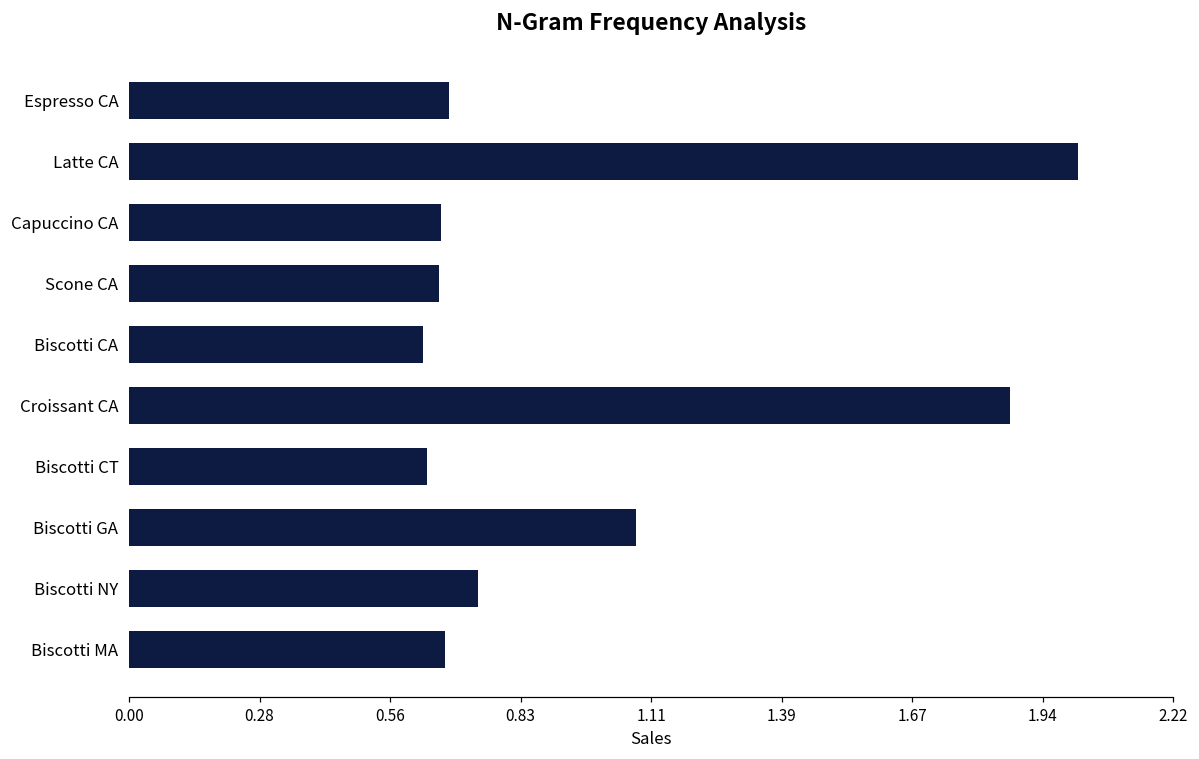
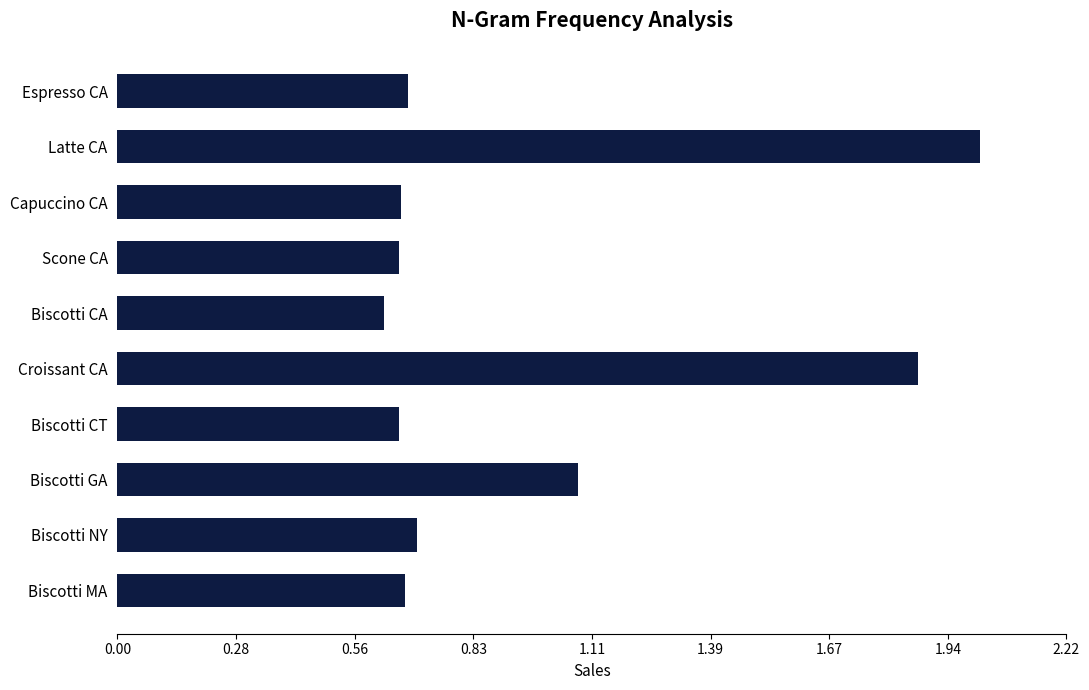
  {
    "Espresso CA": 0.68,
    "Latte CA": 2.02,
    "Capuccino CA": 0.66,
    "Scone CA": 0.66,
    "Biscotti CA": 0.62,
    "Croissant CA": 1.87,
-   "Biscotti CT": 0.63,
+   "Biscotti CT": 0.66,
    "Biscotti GA": 1.08,
-   "Biscotti NY": 0.74,
+   "Biscotti NY": 0.70,
    "Biscotti MA": 0.67
  }
